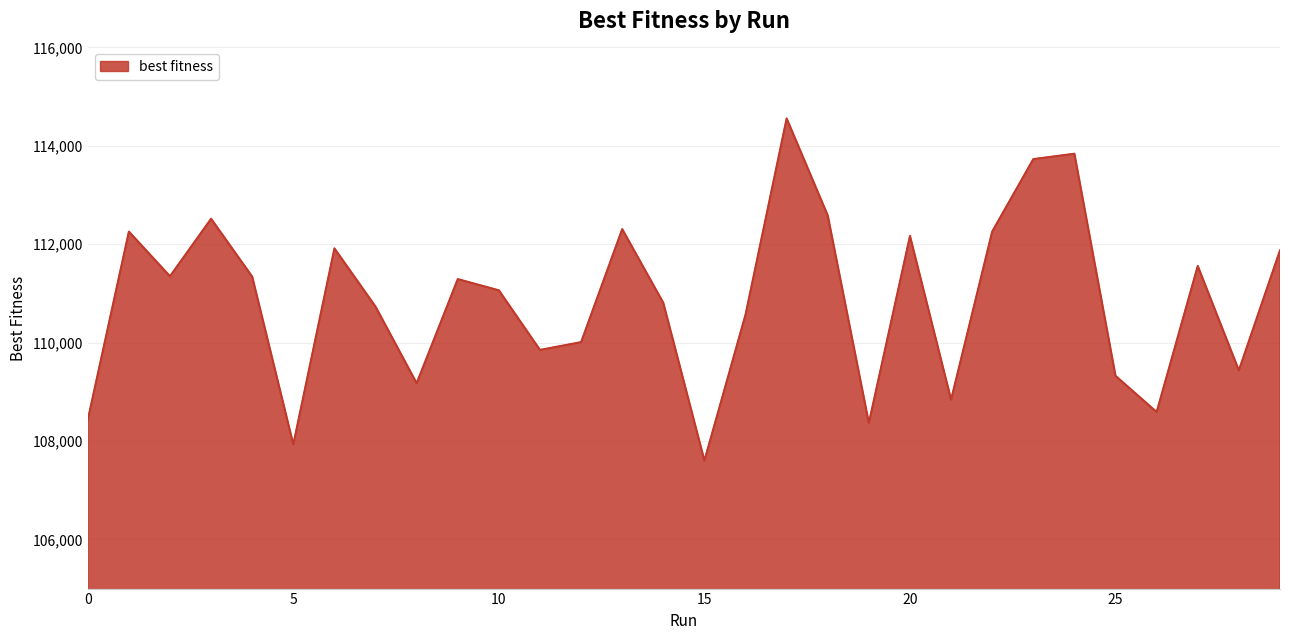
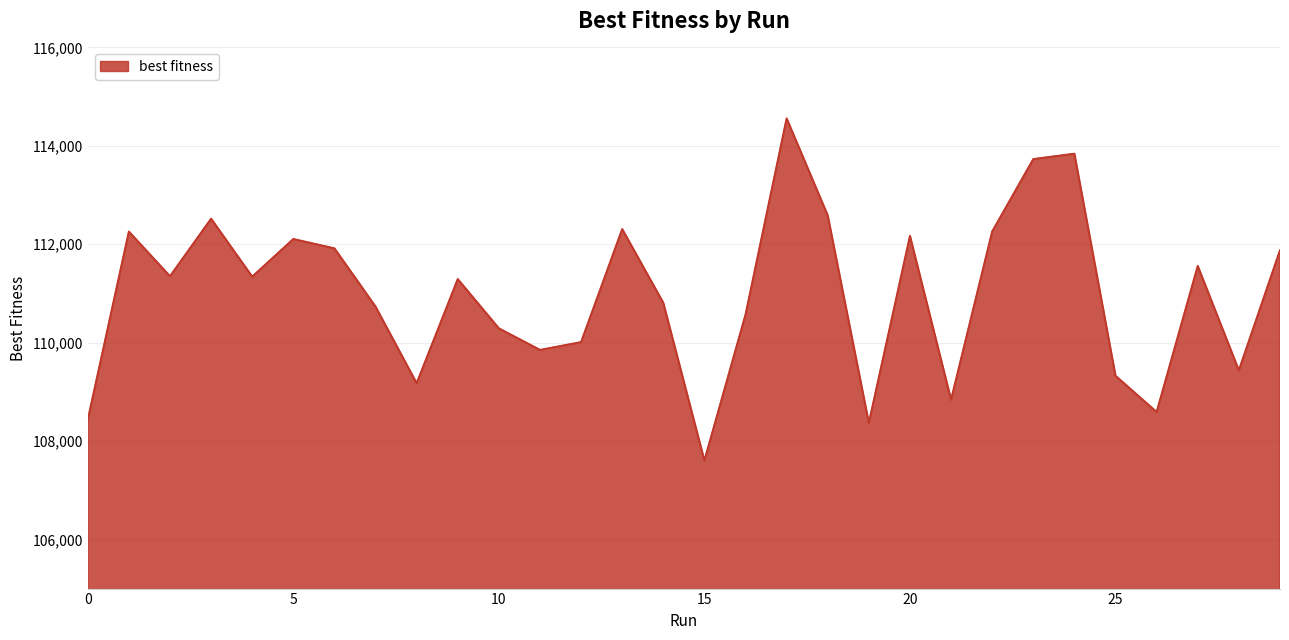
  {
    "0": "108,400",
-   "5": "107,900",
-   "10": "111,100",
+   "5": "112,100",
+   "10": "110,300",
    "15": "107,600",
    "20": "112,200",
    "25": "109,300"
  }
